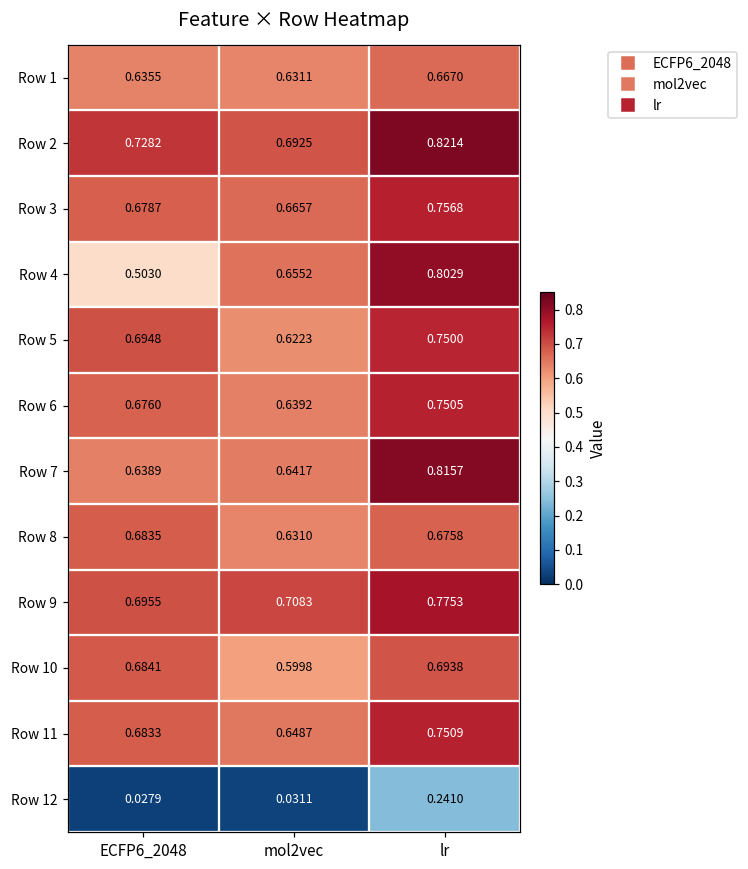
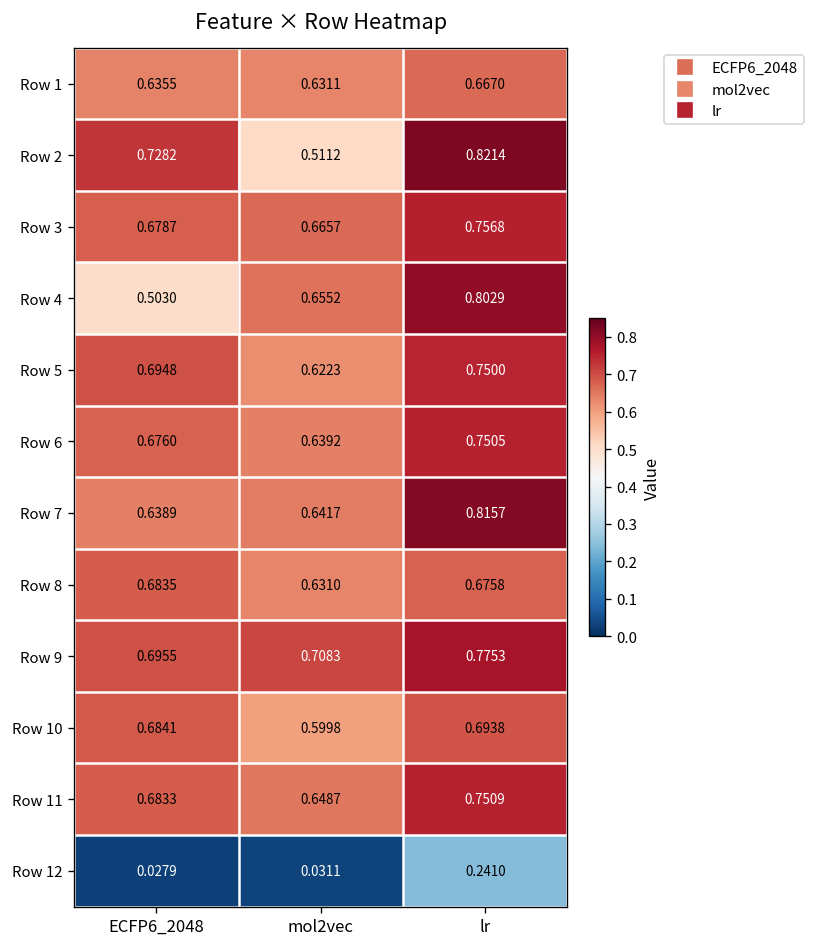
  {
    "Row 1": {
      "ECFP6_2048": 0.6355,
      "mol2vec": 0.6311,
      "lr": 0.6670
    },
    "Row 2": {
      "ECFP6_2048": 0.7282,
-     "mol2vec": 0.6925,
+     "mol2vec": 0.5112,
      "lr": 0.8214
    },
    "Row 3": {
      "ECFP6_2048": 0.6787,
      "mol2vec": 0.6657,
      "lr": 0.7568
    },
    "Row 4": {
      "ECFP6_2048": 0.5030,
      "mol2vec": 0.6552,
      "lr": 0.8029
    },
    "Row 5": {
      "ECFP6_2048": 0.6948,
      "mol2vec": 0.6223,
      "lr": 0.7500
    },
    "Row 6": {
      "ECFP6_2048": 0.6760,
      "mol2vec": 0.6392,
      "lr": 0.7505
    },
    "Row 7": {
      "ECFP6_2048": 0.6389,
      "mol2vec": 0.6417,
      "lr": 0.8157
    },
    "Row 8": {
      "ECFP6_2048": 0.6835,
      "mol2vec": 0.6310,
      "lr": 0.6758
    },
    "Row 9": {
      "ECFP6_2048": 0.6955,
      "mol2vec": 0.7083,
      "lr": 0.7753
    },
    "Row 10": {
      "ECFP6_2048": 0.6841,
      "mol2vec": 0.5998,
      "lr": 0.6938
    },
    "Row 11": {
      "ECFP6_2048": 0.6833,
      "mol2vec": 0.6487,
      "lr": 0.7509
    },
    "Row 12": {
      "ECFP6_2048": 0.0279,
      "mol2vec": 0.0311,
      "lr": 0.2410
    }
  }
